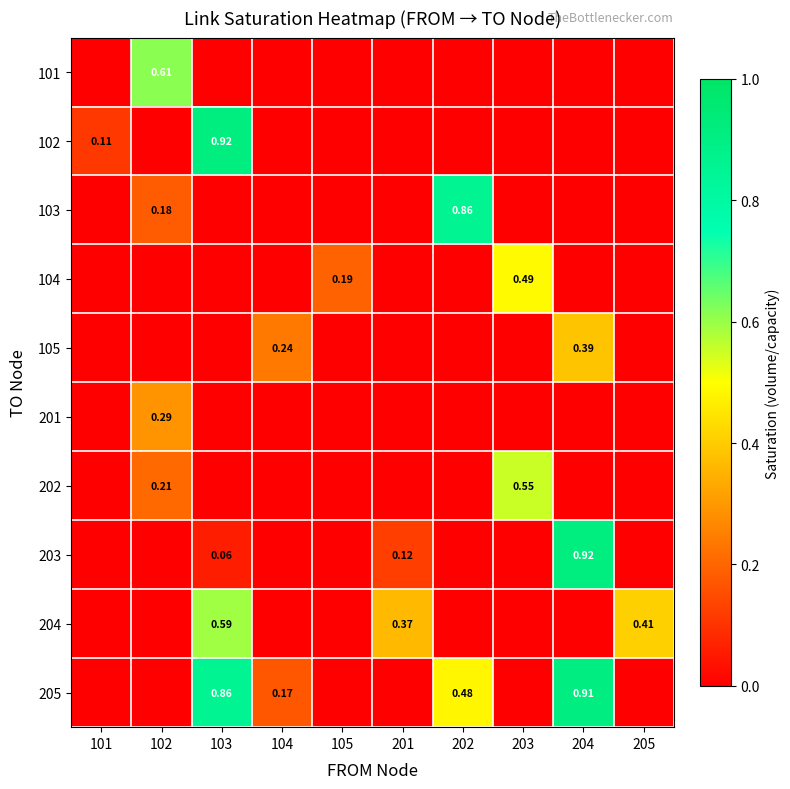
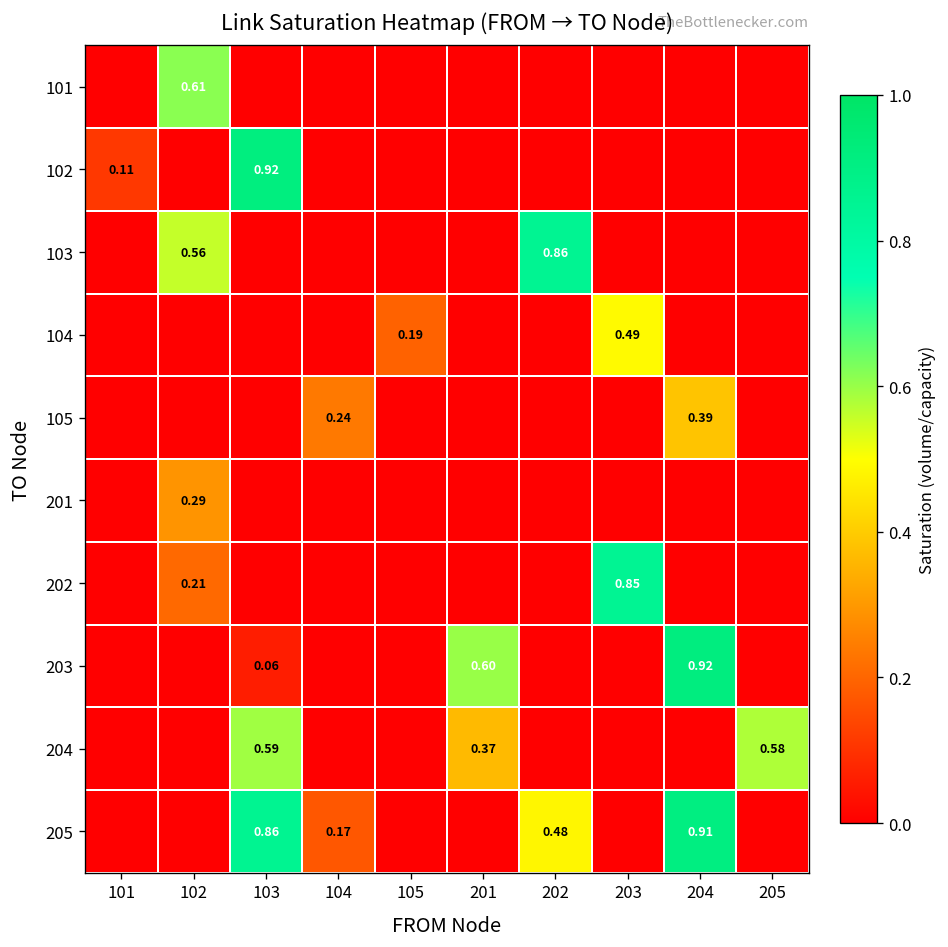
  {
    "101": {
      "102": 0.61
    },
    "102": {
      "101": 0.11,
      "103": 0.92
    },
    "103": {
-     "102": 0.18,
+     "102": 0.56,
      "202": 0.86
    },
    "104": {
      "105": 0.19,
      "203": 0.49
    },
    "105": {
      "104": 0.24,
      "204": 0.39
    },
    "201": {
      "102": 0.29
    },
    "202": {
      "102": 0.21,
-     "203": 0.55
+     "203": 0.85
    },
    "203": {
      "103": 0.06,
-     "201": 0.12,
+     "201": 0.60,
      "204": 0.92
    },
    "204": {
      "103": 0.59,
      "201": 0.37,
-     "205": 0.41
+     "205": 0.58
    },
    "205": {
      "103": 0.86,
      "104": 0.17,
      "202": 0.48,
      "204": 0.91
    }
  }
